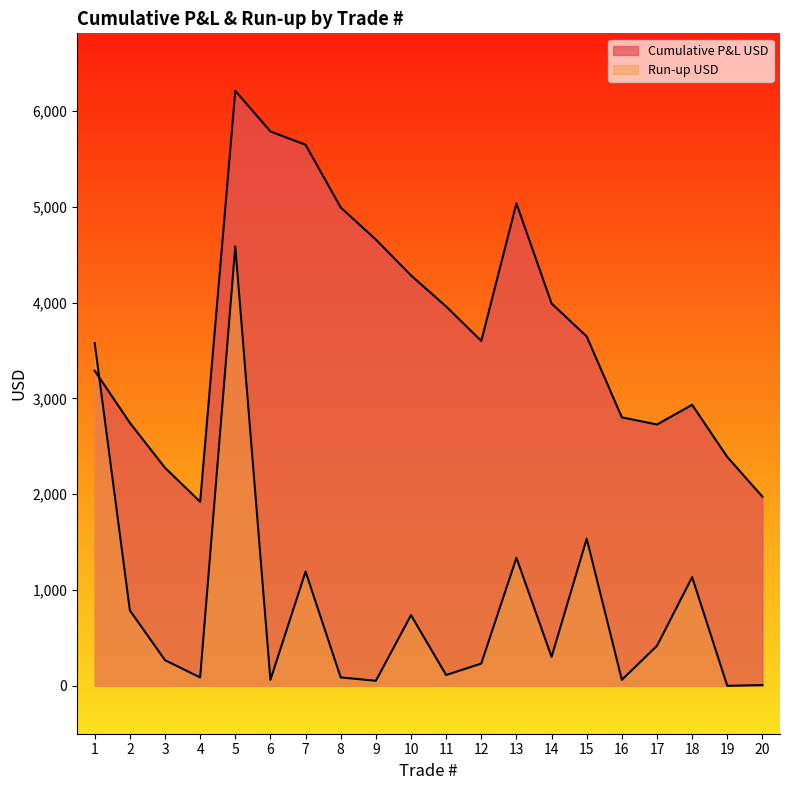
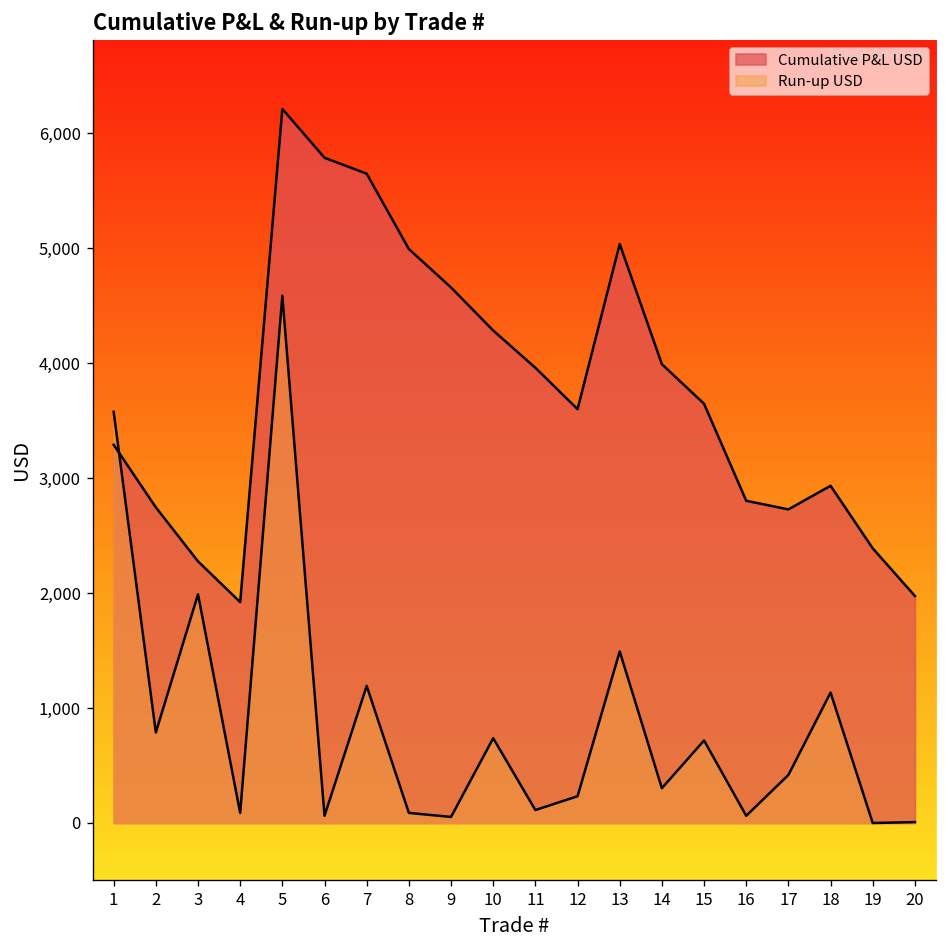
  {
    "Cumulative P&L USD": {
      "1": "3,300",
      "2": "2,700",
      "3": "2,300",
      "4": "1,900",
      "5": "6,200",
      "6": "5,800",
      "7": "5,600",
      "8": "5,000",
      "9": "4,700",
      "10": "4,300",
      "11": "4,000",
      "12": "3,600",
      "13": "5,000",
      "14": "4,000",
      "15": "3,600",
      "16": "2,800",
      "17": "2,700",
      "18": "2,900",
      "19": "2,400",
      "20": "2,000"
    },
    "Run-up USD": {
      "1": "3,600",
      "2": "800",
-     "3": "300",
+     "3": "2,000",
      "4": "100",
      "5": "4,600",
      "6": "100",
      "7": "1,200",
      "8": "100",
      "9": "100",
      "10": "700",
      "11": "100",
      "12": "200",
-     "13": "1,300",
+     "13": "1,500",
      "14": "300",
-     "15": "1,500",
+     "15": "700",
      "16": "100",
      "17": "400",
      "18": "1,100",
      "19": "0",
      "20": "0"
    }
  }
